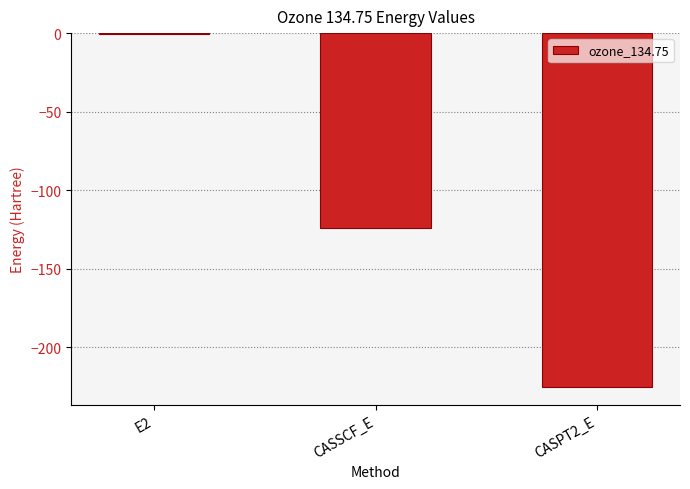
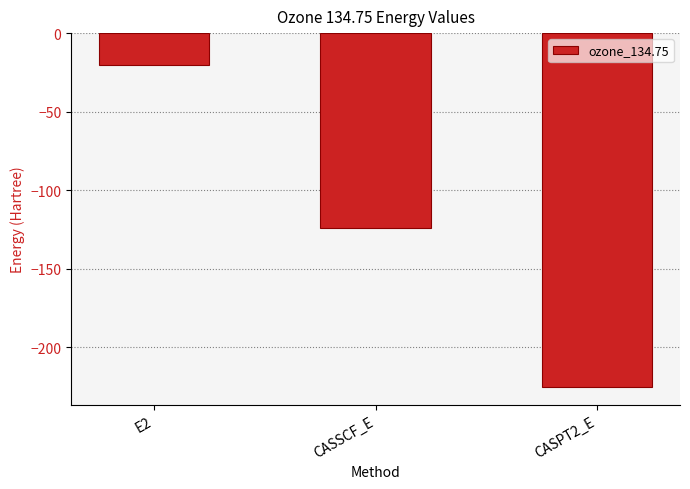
  {
-   "E2": -1,
+   "E2": -20,
    "CASSCF_E": -124,
    "CASPT2_E": -225
  }
